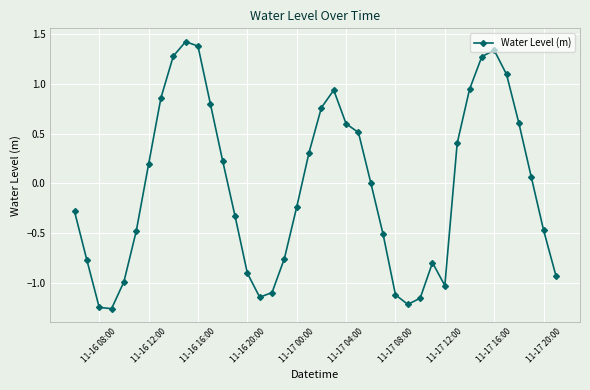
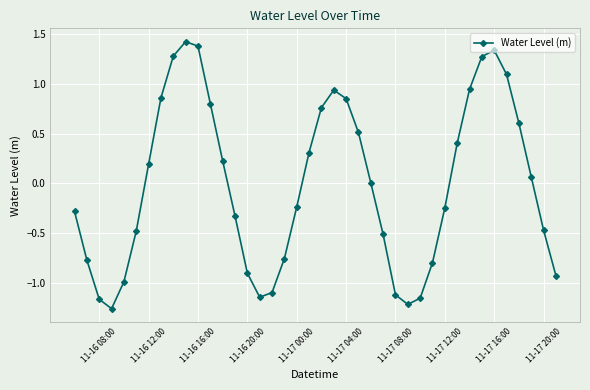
  {
-   "11-16 08:00": -1.25,
+   "11-16 08:00": -1.16,
    "11-16 12:00": 0.2,
    "11-16 16:00": 1.4,
    "11-16 20:00": -0.9,
    "11-17 00:00": -0.2,
-   "11-17 04:00": 0.6,
+   "11-17 04:00": 0.9,
    "11-17 08:00": -1.1,
-   "11-17 12:00": -1.0,
+   "11-17 12:00": -0.2,
    "11-17 20:00": -0.5
  }
